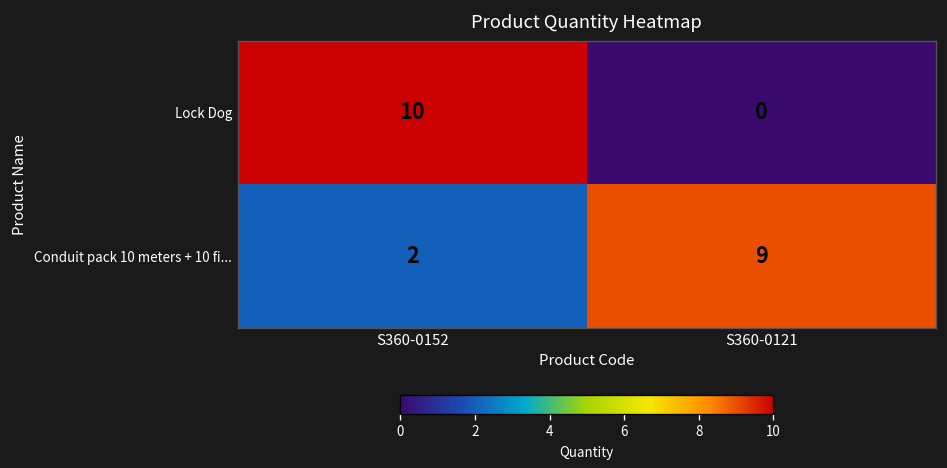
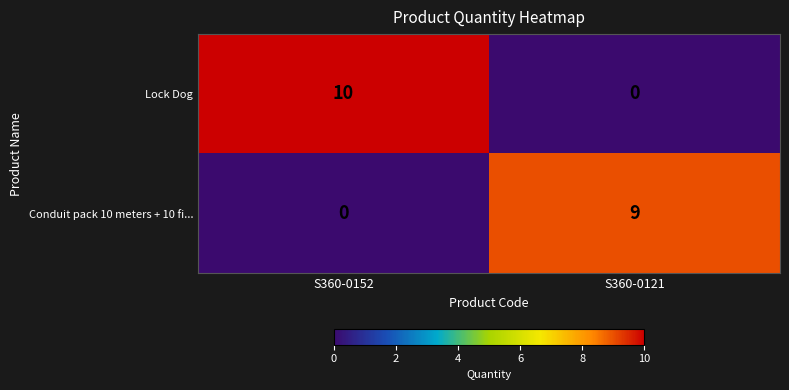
  {
    "Lock Dog": {
      "S360-0152": 10,
      "S360-0121": 0
    },
    "Conduit pack 10 meters + 10 fi...": {
-     "S360-0152": 2,
+     "S360-0152": 0,
      "S360-0121": 9
    }
  }
